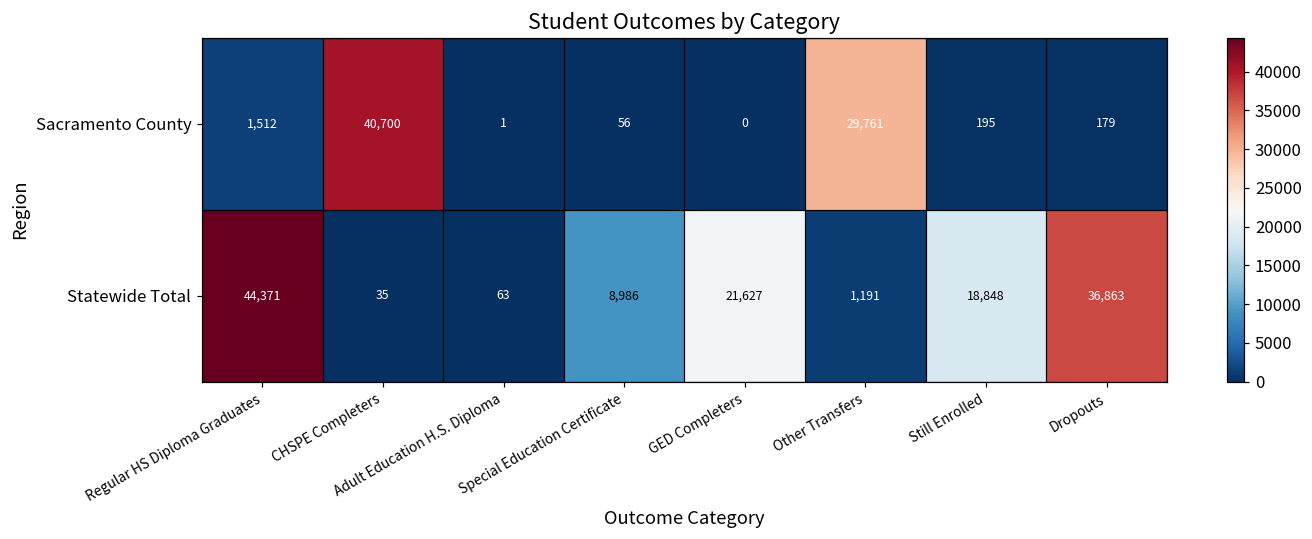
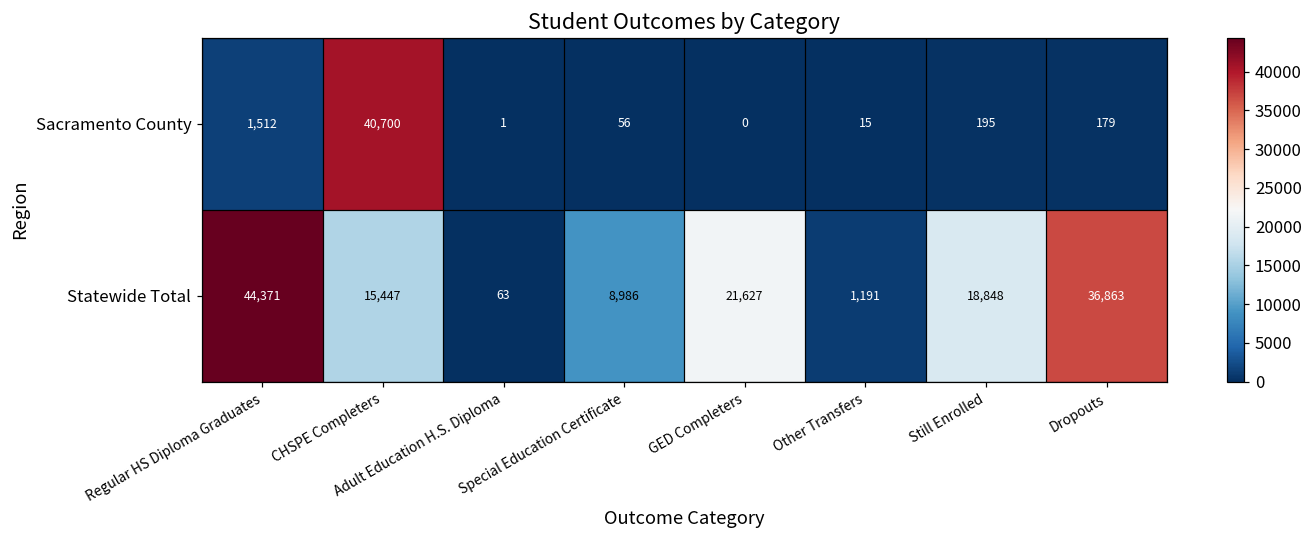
  {
    "Sacramento County": {
      "Regular HS Diploma Graduates": "1,512",
      "CHSPE Completers": "40,700",
      "Adult Education H.S. Diploma": "1",
      "Special Education Certificate": "56",
      "GED Completers": "0",
-     "Other Transfers": "29,761",
+     "Other Transfers": "15",
      "Still Enrolled": "195",
      "Dropouts": "179"
    },
    "Statewide Total": {
      "Regular HS Diploma Graduates": "44,371",
-     "CHSPE Completers": "35",
+     "CHSPE Completers": "15,447",
      "Adult Education H.S. Diploma": "63",
      "Special Education Certificate": "8,986",
      "GED Completers": "21,627",
      "Other Transfers": "1,191",
      "Still Enrolled": "18,848",
      "Dropouts": "36,863"
    }
  }
